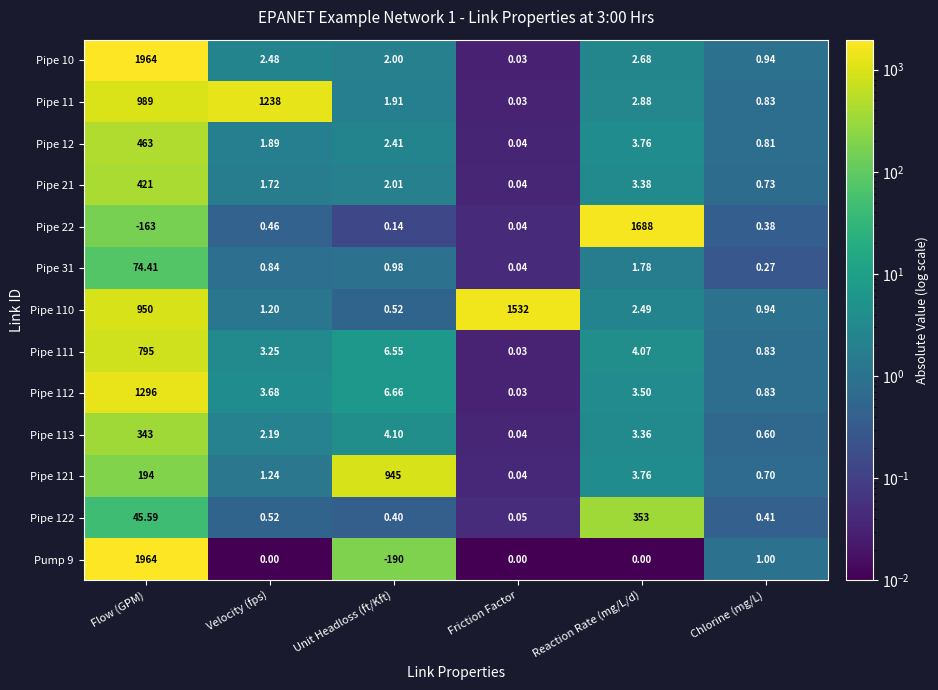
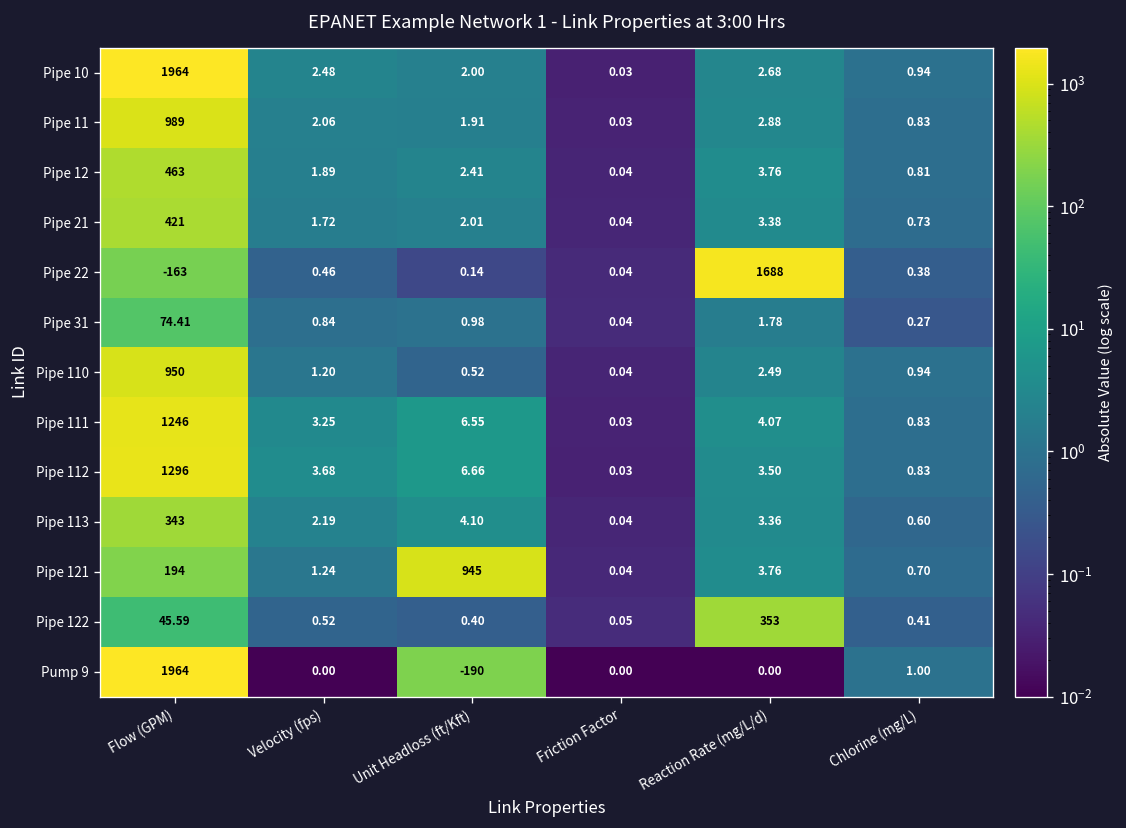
  {
    "Pipe 10": {
      "Flow (GPM)": 1964,
      "Velocity (fps)": 2.48,
      "Unit Headloss (ft/Kft)": 2.00,
      "Friction Factor": 0.03,
      "Reaction Rate (mg/L/d)": 2.68,
      "Chlorine (mg/L)": 0.94
    },
    "Pipe 11": {
      "Flow (GPM)": 989,
-     "Velocity (fps)": 1238,
+     "Velocity (fps)": 2.06,
      "Unit Headloss (ft/Kft)": 1.91,
      "Friction Factor": 0.03,
      "Reaction Rate (mg/L/d)": 2.88,
      "Chlorine (mg/L)": 0.83
    },
    "Pipe 12": {
      "Flow (GPM)": 463,
      "Velocity (fps)": 1.89,
      "Unit Headloss (ft/Kft)": 2.41,
      "Friction Factor": 0.04,
      "Reaction Rate (mg/L/d)": 3.76,
      "Chlorine (mg/L)": 0.81
    },
    "Pipe 21": {
      "Flow (GPM)": 421,
      "Velocity (fps)": 1.72,
      "Unit Headloss (ft/Kft)": 2.01,
      "Friction Factor": 0.04,
      "Reaction Rate (mg/L/d)": 3.38,
      "Chlorine (mg/L)": 0.73
    },
    "Pipe 22": {
      "Flow (GPM)": -163,
      "Velocity (fps)": 0.46,
      "Unit Headloss (ft/Kft)": 0.14,
      "Friction Factor": 0.04,
      "Reaction Rate (mg/L/d)": 1688,
      "Chlorine (mg/L)": 0.38
    },
    "Pipe 31": {
      "Flow (GPM)": 74.41,
      "Velocity (fps)": 0.84,
      "Unit Headloss (ft/Kft)": 0.98,
      "Friction Factor": 0.04,
      "Reaction Rate (mg/L/d)": 1.78,
      "Chlorine (mg/L)": 0.27
    },
    "Pipe 110": {
      "Flow (GPM)": 950,
      "Velocity (fps)": 1.20,
      "Unit Headloss (ft/Kft)": 0.52,
-     "Friction Factor": 1532,
+     "Friction Factor": 0.04,
      "Reaction Rate (mg/L/d)": 2.49,
      "Chlorine (mg/L)": 0.94
    },
    "Pipe 111": {
-     "Flow (GPM)": 795,
+     "Flow (GPM)": 1246,
      "Velocity (fps)": 3.25,
      "Unit Headloss (ft/Kft)": 6.55,
      "Friction Factor": 0.03,
      "Reaction Rate (mg/L/d)": 4.07,
      "Chlorine (mg/L)": 0.83
    },
    "Pipe 112": {
      "Flow (GPM)": 1296,
      "Velocity (fps)": 3.68,
      "Unit Headloss (ft/Kft)": 6.66,
      "Friction Factor": 0.03,
      "Reaction Rate (mg/L/d)": 3.50,
      "Chlorine (mg/L)": 0.83
    },
    "Pipe 113": {
      "Flow (GPM)": 343,
      "Velocity (fps)": 2.19,
      "Unit Headloss (ft/Kft)": 4.10,
      "Friction Factor": 0.04,
      "Reaction Rate (mg/L/d)": 3.36,
      "Chlorine (mg/L)": 0.60
    },
    "Pipe 121": {
      "Flow (GPM)": 194,
      "Velocity (fps)": 1.24,
      "Unit Headloss (ft/Kft)": 945,
      "Friction Factor": 0.04,
      "Reaction Rate (mg/L/d)": 3.76,
      "Chlorine (mg/L)": 0.70
    },
    "Pipe 122": {
      "Flow (GPM)": 45.59,
      "Velocity (fps)": 0.52,
      "Unit Headloss (ft/Kft)": 0.40,
      "Friction Factor": 0.05,
      "Reaction Rate (mg/L/d)": 353,
      "Chlorine (mg/L)": 0.41
    },
    "Pump 9": {
      "Flow (GPM)": 1964,
      "Velocity (fps)": 0.00,
      "Unit Headloss (ft/Kft)": -190,
      "Friction Factor": 0.00,
      "Reaction Rate (mg/L/d)": 0.00,
      "Chlorine (mg/L)": 1.00
    }
  }
